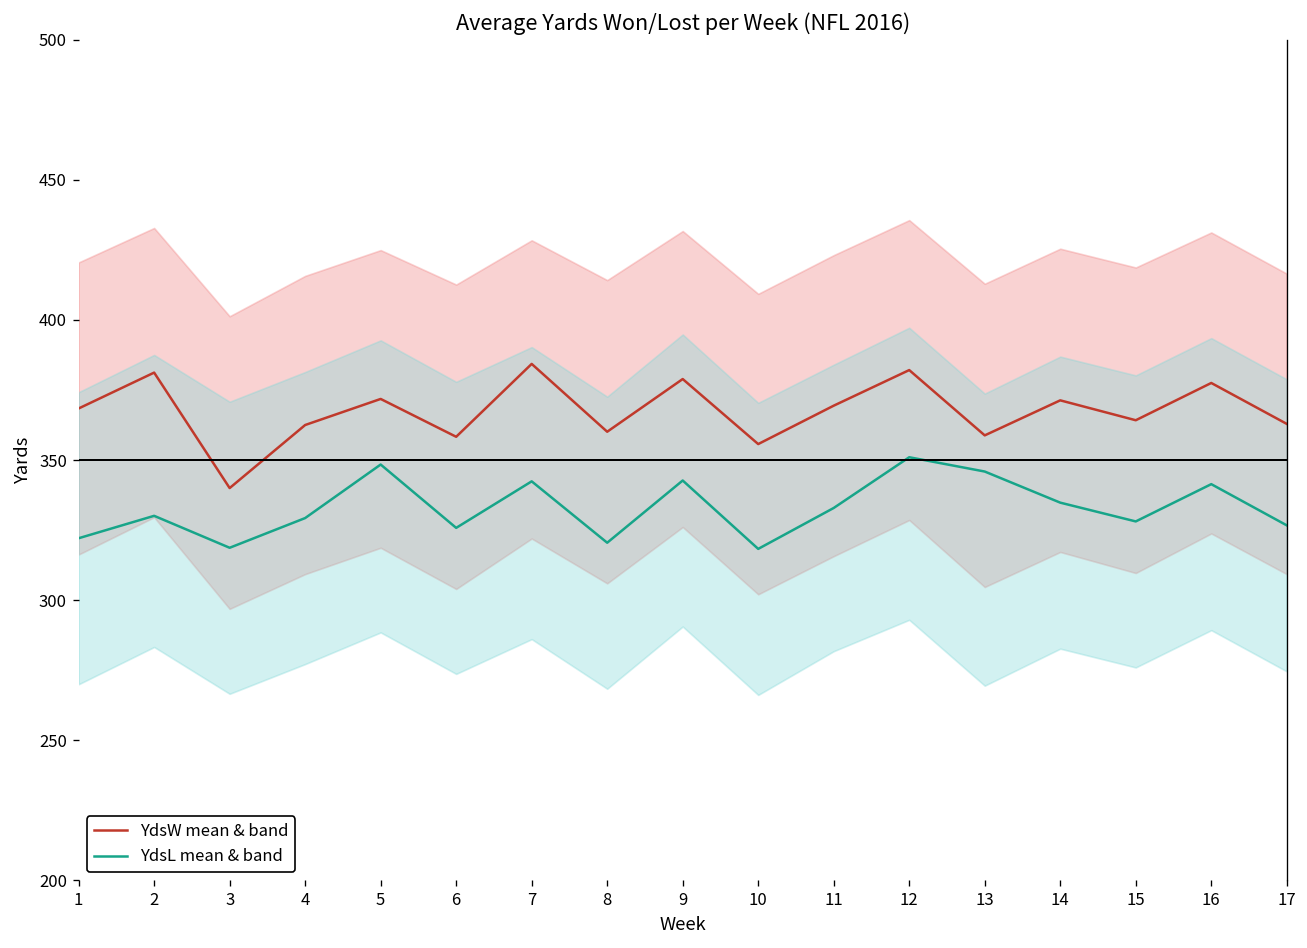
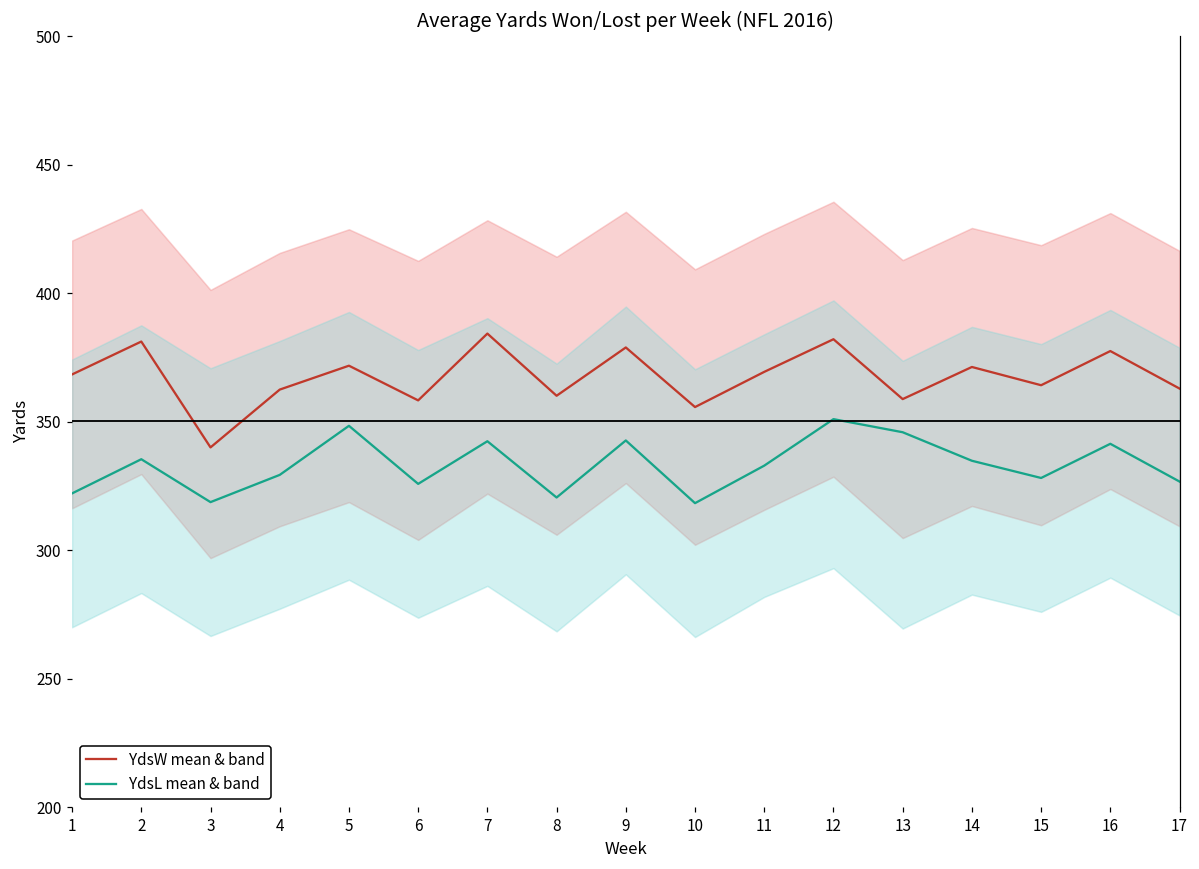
  {
    "YdsW mean & band": {
      "1": 368,
      "2": 381,
      "3": 340,
      "4": 363,
      "5": 372,
      "6": 358,
      "7": 384,
      "8": 360,
      "9": 379,
      "10": 356,
      "11": 369,
      "12": 382,
      "13": 359,
      "14": 371,
      "15": 364,
      "16": 378,
      "17": 363
    },
    "YdsL mean & band": {
      "1": 322,
-     "2": 330,
+     "2": 335,
      "3": 319,
      "4": 329,
      "5": 348,
      "6": 326,
      "7": 342,
      "8": 321,
      "9": 343,
      "10": 318,
      "11": 333,
      "12": 351,
      "13": 346,
      "14": 335,
      "15": 328,
      "16": 341,
      "17": 327
    }
  }
